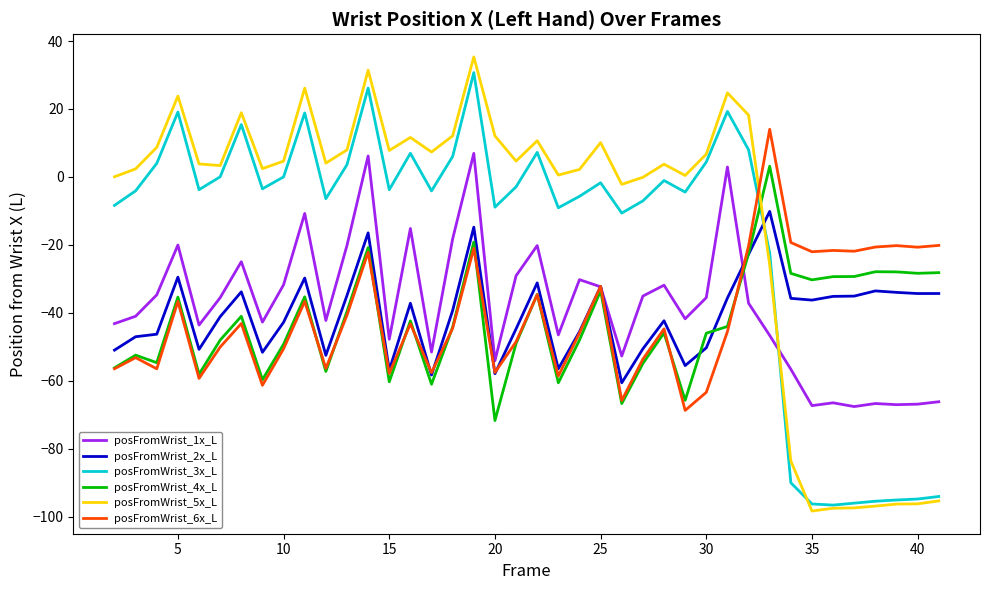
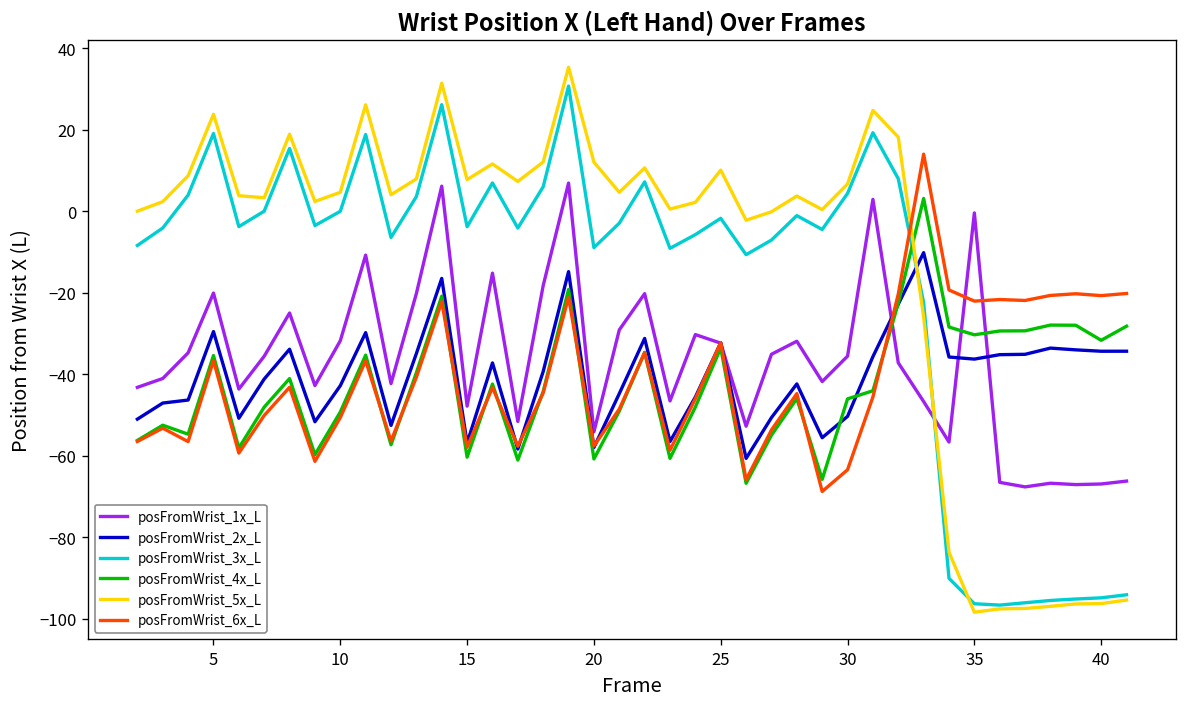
  {
    "posFromWrist_1x_L": {
      "5": -20,
      "10": -32,
      "15": -48,
      "20": -54,
      "30": -36,
-     "35": -67,
+     "35": 0,
      "40": -67
    },
    "posFromWrist_2x_L": {
      "5": -30,
      "10": -43,
      "15": -57,
      "30": -50,
      "35": -36,
      "40": -34
    },
    "posFromWrist_3x_L": {
      "5": 19,
      "10": 0,
      "15": -4,
      "20": -9,
      "25": -2,
      "30": 4,
      "35": -96,
      "40": -95
    },
    "posFromWrist_4x_L": {
      "5": -35,
      "10": -49,
      "15": -60,
-     "20": -72,
+     "20": -61,
      "25": -34,
      "30": -46,
      "35": -30,
-     "40": -28
+     "40": -32
    },
    "posFromWrist_5x_L": {
      "5": 24,
      "10": 5,
      "15": 8,
      "20": 12,
      "25": 10,
      "30": 7,
      "35": -98,
      "40": -96
    },
    "posFromWrist_6x_L": {
      "5": -37,
      "10": -51,
      "15": -58,
      "30": -63,
      "35": -22,
      "40": -21
    }
  }
